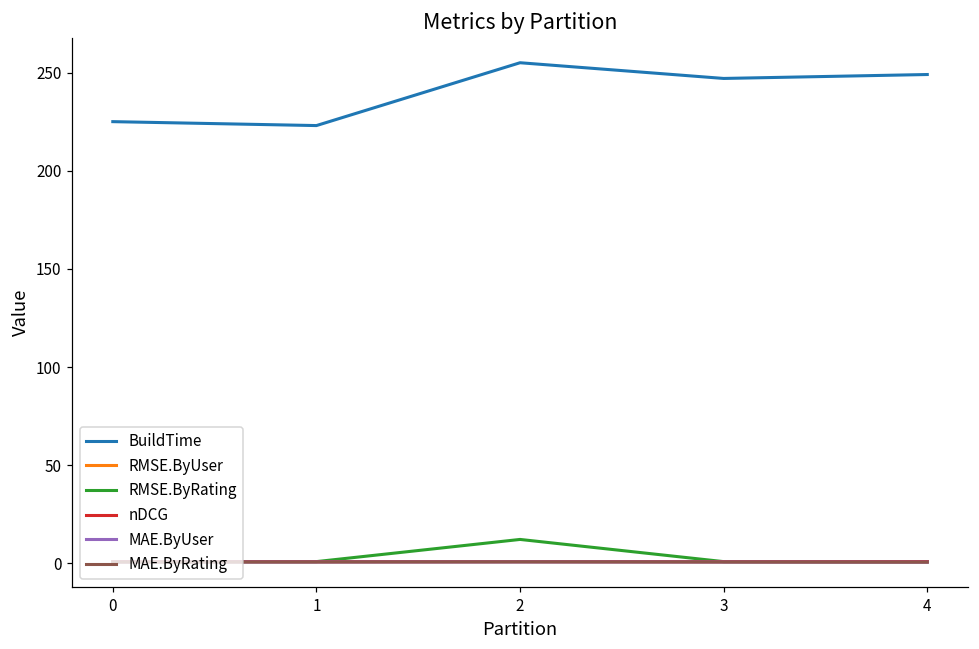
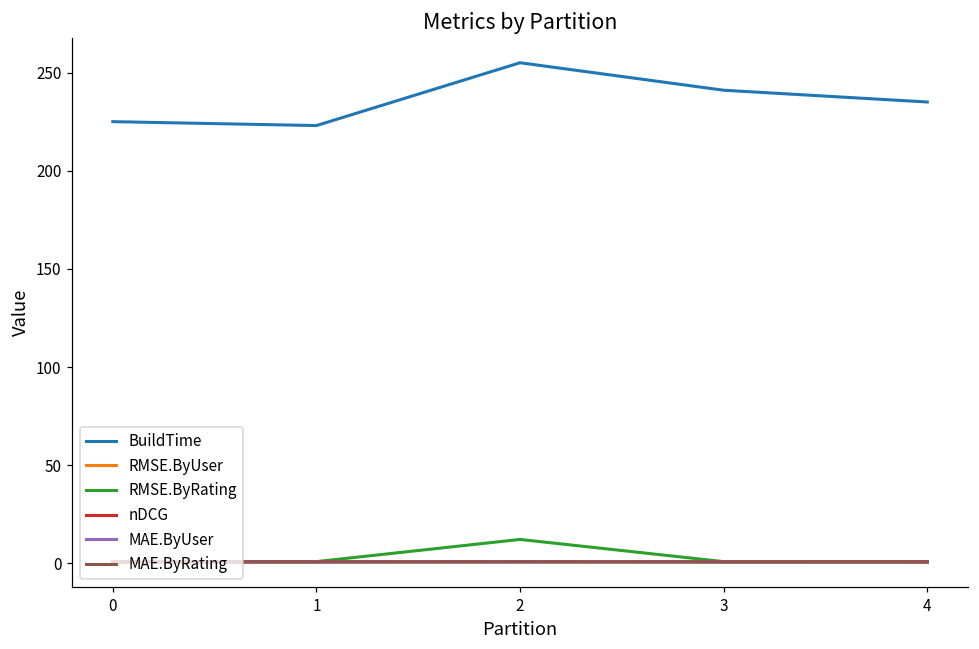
  {
    "BuildTime": {
      "0": 225,
      "1": 223,
      "2": 255,
-     "3": 247,
-     "4": 249
+     "3": 241,
+     "4": 235
    },
    "RMSE.ByRating": {
      "2": 12
    }
  }
